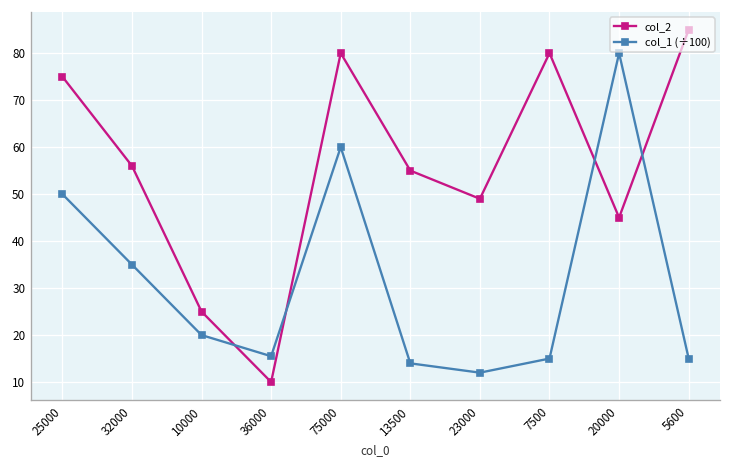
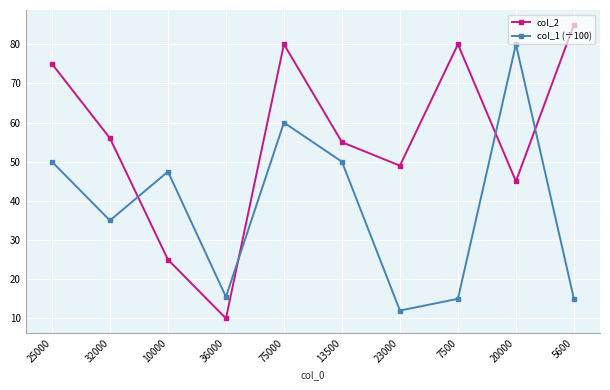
  {
    "col_2": {
      "25000": 75,
      "32000": 56,
      "10000": 25,
      "36000": 10,
      "75000": 80,
      "13500": 55,
      "23000": 49,
      "7500": 80,
      "20000": 45
    },
    "col_1 (÷100)": {
      "25000": 50,
      "32000": 35,
-     "10000": 20,
+     "10000": 47,
      "36000": 16,
      "75000": 60,
-     "13500": 14,
+     "13500": 50,
      "23000": 12,
      "7500": 15,
      "5600": 15
    }
  }
